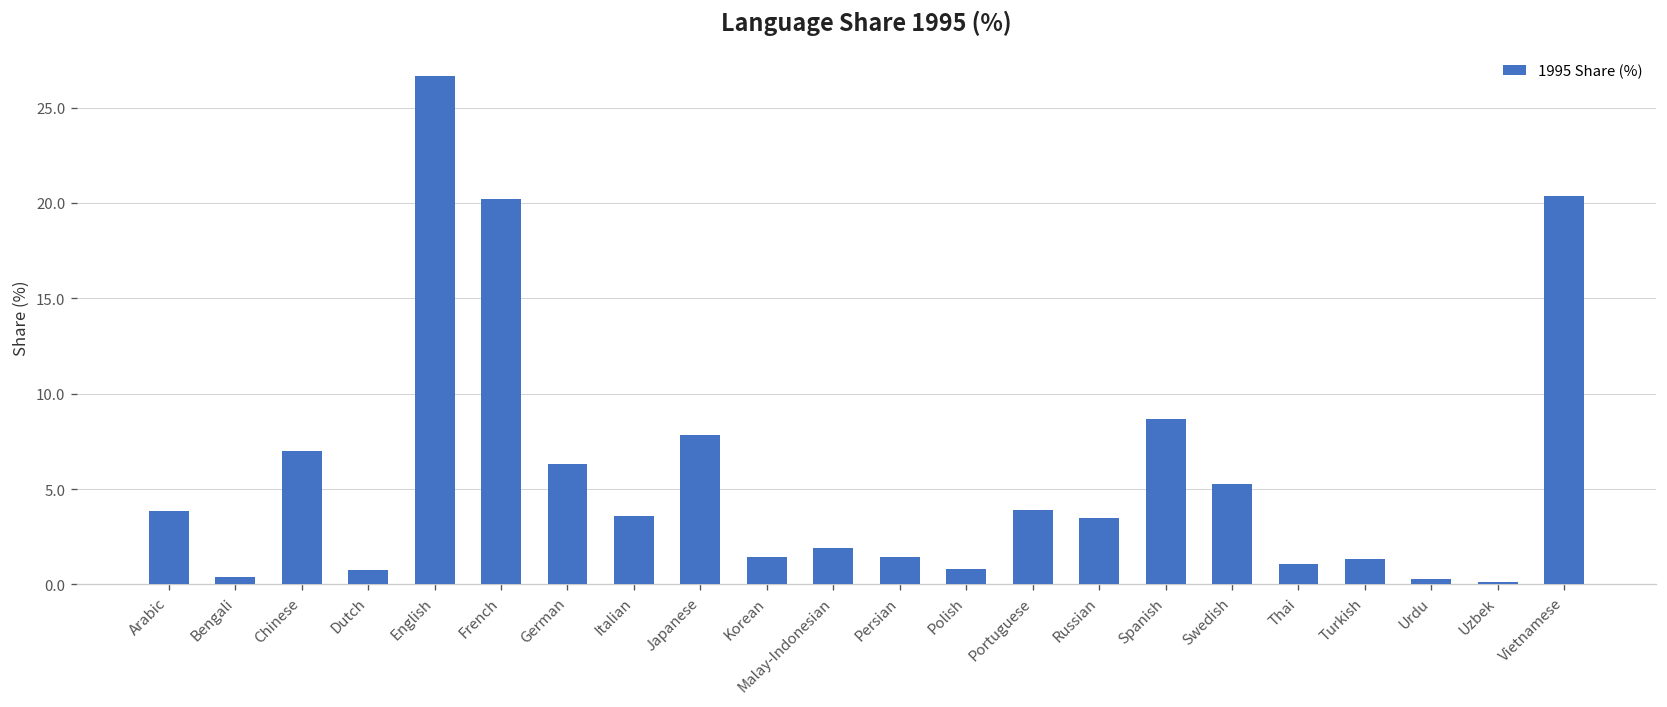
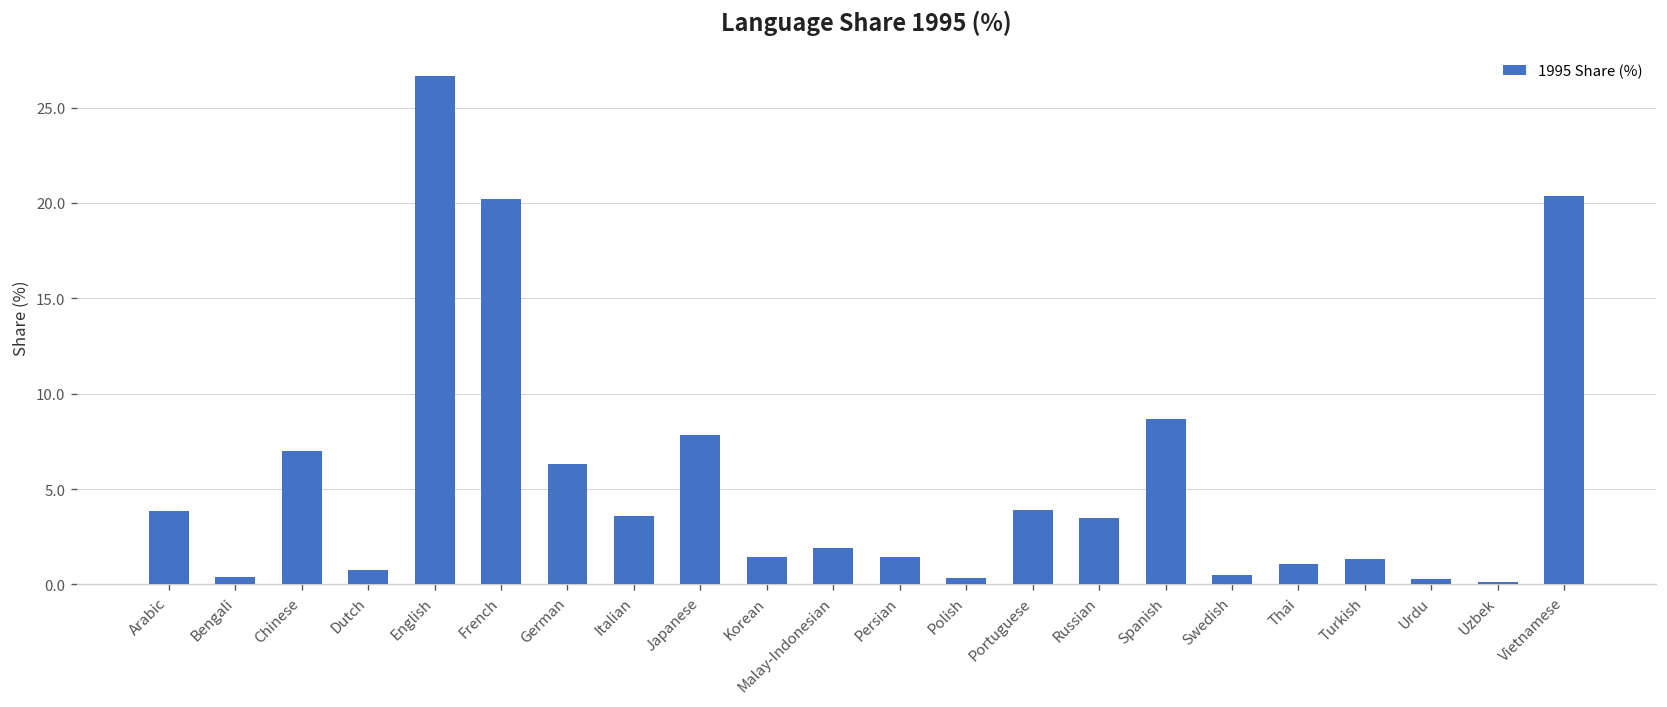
  {
    "Arabic": 3.9,
    "Bengali": 0.4,
    "Chinese": 7.0,
    "Dutch": 0.8,
    "English": 26.7,
    "French": 20.2,
    "German": 6.3,
    "Italian": 3.6,
    "Japanese": 7.9,
    "Korean": 1.4,
    "Malay-Indonesian": 1.9,
    "Persian": 1.4,
-   "Polish": 0.8,
+   "Polish": 0.3,
    "Portuguese": 3.9,
    "Russian": 3.5,
    "Spanish": 8.7,
-   "Swedish": 5.3,
+   "Swedish": 0.5,
    "Thai": 1.1,
    "Turkish": 1.4,
    "Urdu": 0.3,
    "Vietnamese": 20.3
  }
